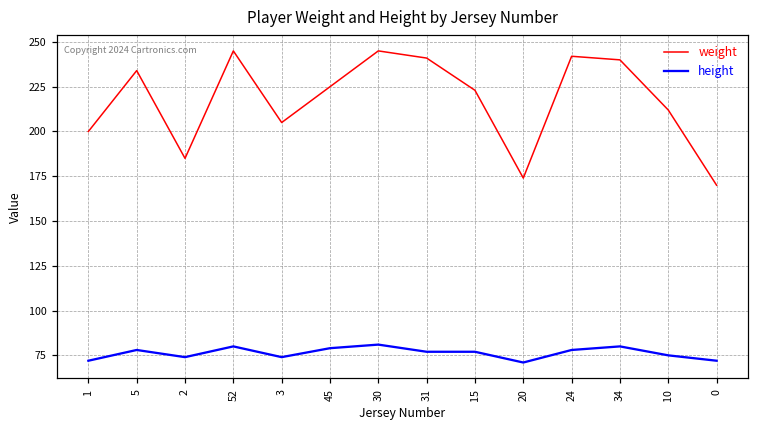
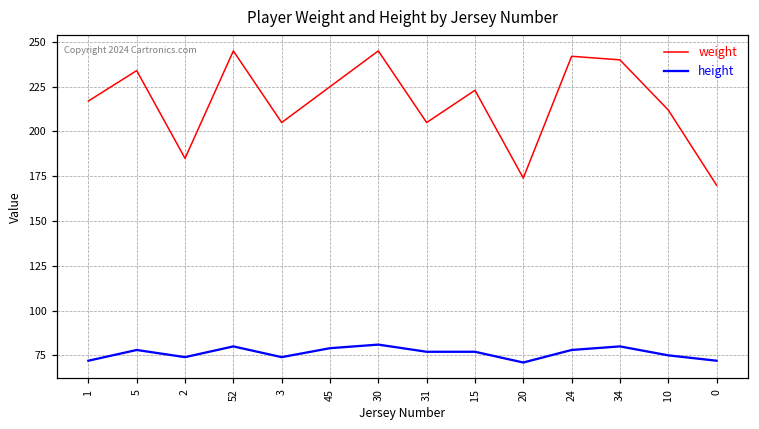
  {
    "weight": {
-     "1": 200,
+     "1": 217,
      "2": 185,
      "52": 245,
      "3": 205,
      "45": 225,
      "30": 245,
-     "31": 241,
+     "31": 205,
      "15": 223,
      "20": 174,
      "24": 242,
      "34": 240,
      "10": 212,
      "0": 170
    },
    "height": {
      "1": 72,
      "5": 78,
      "2": 74,
      "52": 80,
      "3": 74,
      "45": 79,
      "30": 81,
      "31": 77,
      "15": 77,
      "20": 71,
      "24": 78,
      "34": 80,
      "10": 75,
      "0": 72
    }
  }
